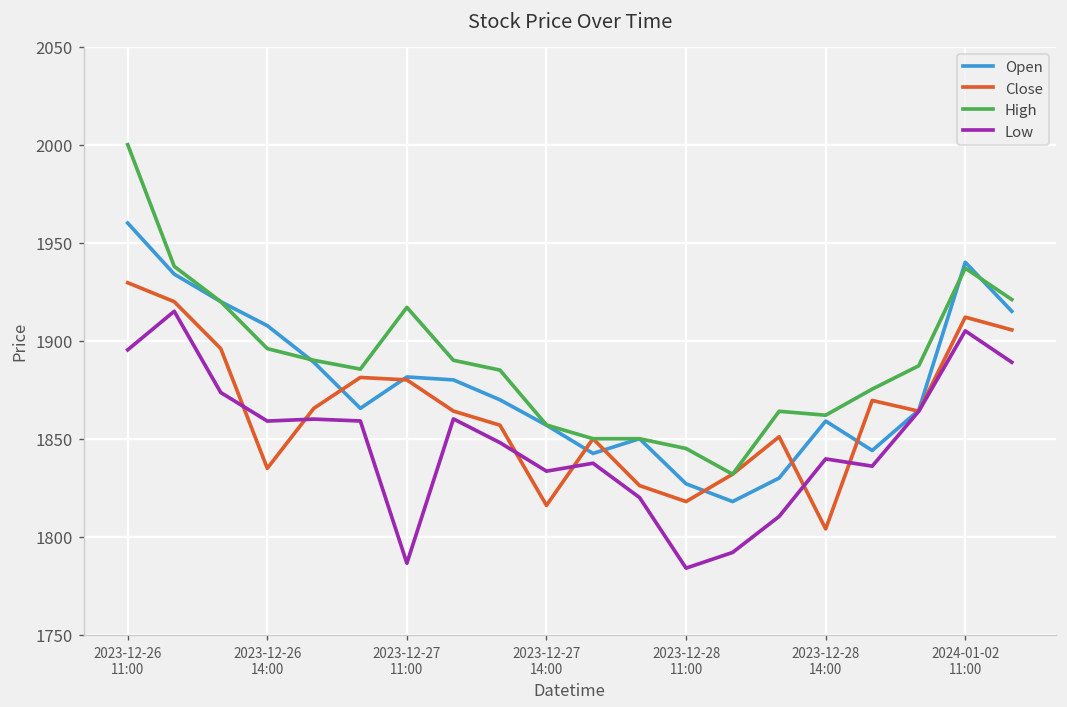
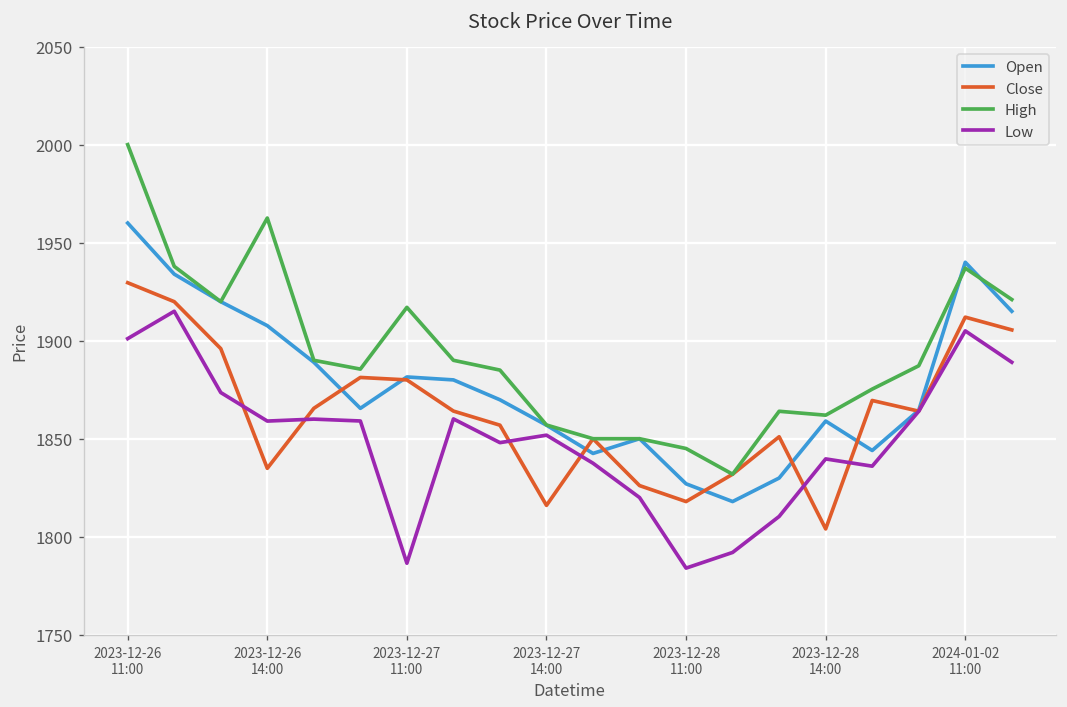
  {
    "Open": {
      "2023-12-26 11:00": 1960,
      "2023-12-26 14:00": 1908,
      "2023-12-28 11:00": 1827,
      "2023-12-28 14:00": 1859,
      "2024-01-02 11:00": 1940
    },
    "Close": {
      "2023-12-26 11:00": 1930,
      "2023-12-26 14:00": 1835,
      "2023-12-27 14:00": 1816,
      "2023-12-28 11:00": 1818,
      "2023-12-28 14:00": 1804,
      "2024-01-02 11:00": 1912
    },
    "High": {
      "2023-12-26 11:00": 2000,
-     "2023-12-26 14:00": 1896,
+     "2023-12-26 14:00": 1963,
      "2023-12-27 11:00": 1917,
      "2023-12-28 11:00": 1845,
      "2023-12-28 14:00": 1862,
      "2024-01-02 11:00": 1937
    },
    "Low": {
-     "2023-12-26 11:00": 1895,
+     "2023-12-26 11:00": 1901,
      "2023-12-26 14:00": 1859,
      "2023-12-27 11:00": 1787,
-     "2023-12-27 14:00": 1833,
+     "2023-12-27 14:00": 1852,
      "2023-12-28 11:00": 1784,
      "2023-12-28 14:00": 1840,
      "2024-01-02 11:00": 1905
    }
  }
